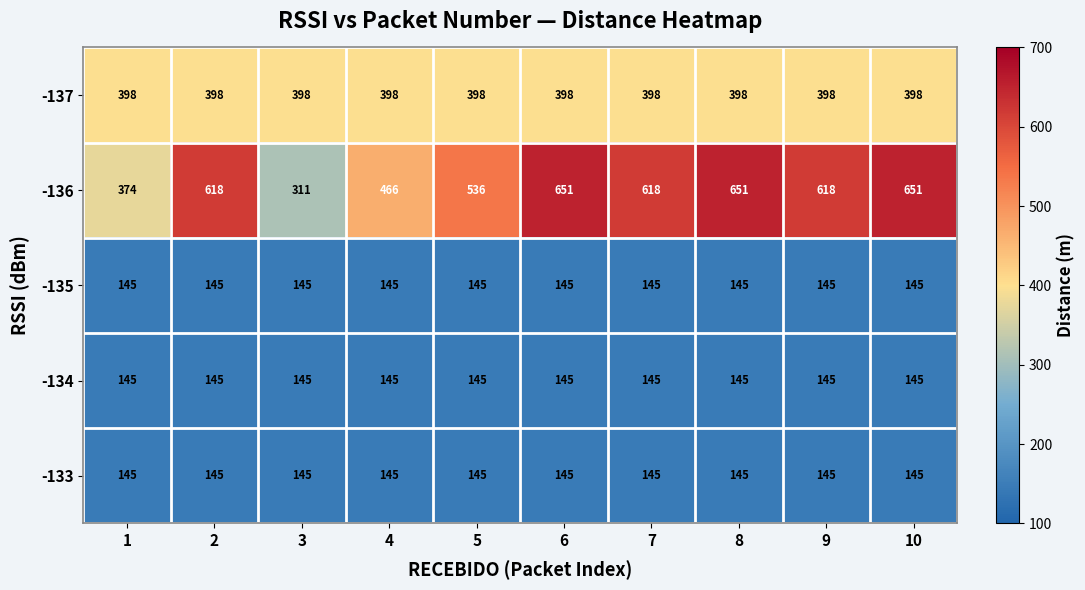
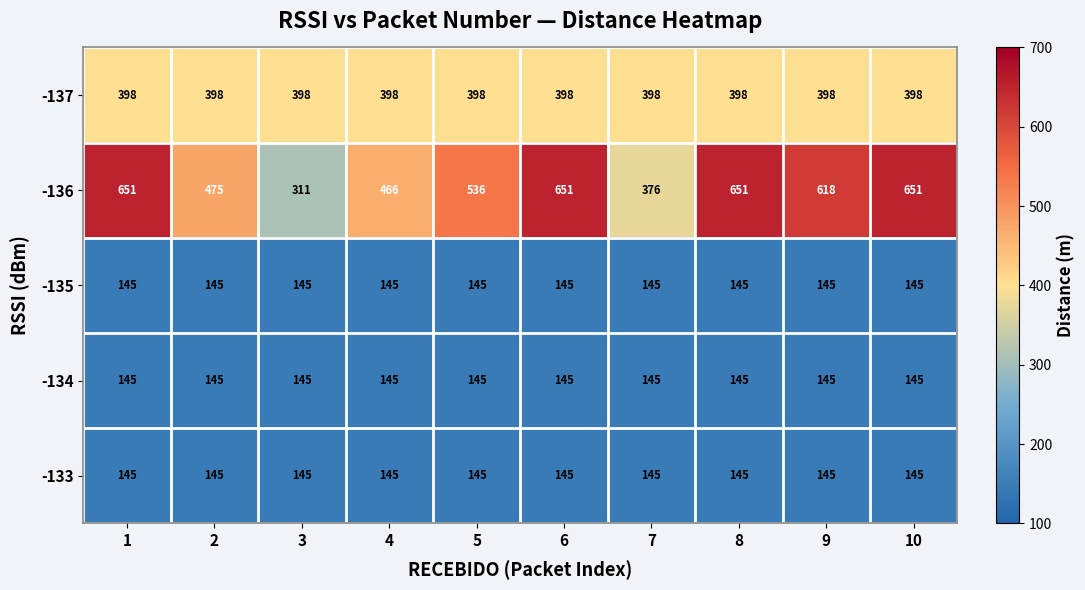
  {
    "-137": {
      "1": 398,
      "2": 398,
      "3": 398,
      "4": 398,
      "5": 398,
      "6": 398,
      "7": 398,
      "8": 398,
      "9": 398,
      "10": 398
    },
    "-136": {
-     "1": 374,
-     "2": 618,
+     "1": 651,
+     "2": 475,
      "3": 311,
      "4": 466,
      "5": 536,
      "6": 651,
-     "7": 618,
+     "7": 376,
      "8": 651,
      "9": 618,
      "10": 651
    },
    "-135": {
      "1": 145,
      "2": 145,
      "3": 145,
      "4": 145,
      "5": 145,
      "6": 145,
      "7": 145,
      "8": 145,
      "9": 145,
      "10": 145
    },
    "-134": {
      "1": 145,
      "2": 145,
      "3": 145,
      "4": 145,
      "5": 145,
      "6": 145,
      "7": 145,
      "8": 145,
      "9": 145,
      "10": 145
    },
    "-133": {
      "1": 145,
      "2": 145,
      "3": 145,
      "4": 145,
      "5": 145,
      "6": 145,
      "7": 145,
      "8": 145,
      "9": 145,
      "10": 145
    }
  }
